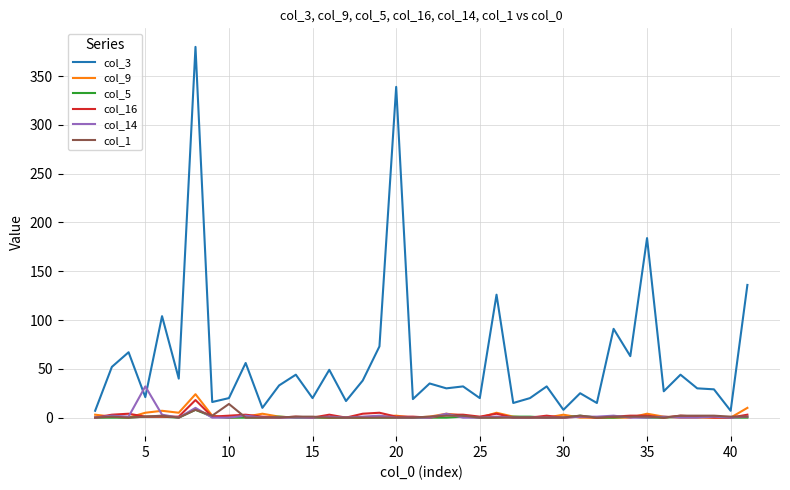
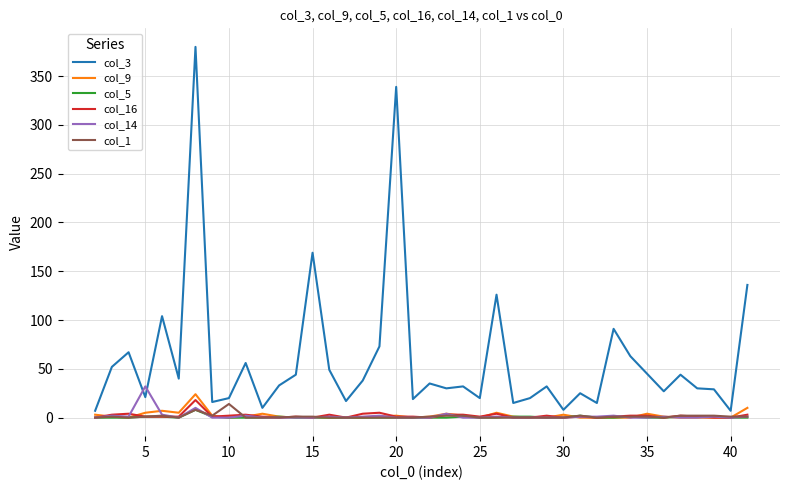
  {
    "col_3": {
      "5": 20,
      "10": 20,
-     "15": 20,
+     "15": 170,
      "20": 340,
      "25": 20,
      "30": 10,
-     "35": 180,
+     "35": 50,
      "40": 10
    },
    "col_9": {
      "5": 10,
      "30": 0
    },
    "col_14": {
      "5": 30
    },
    "col_1": {
      "10": 10
    }
  }
